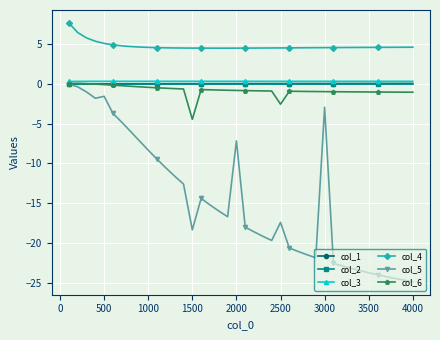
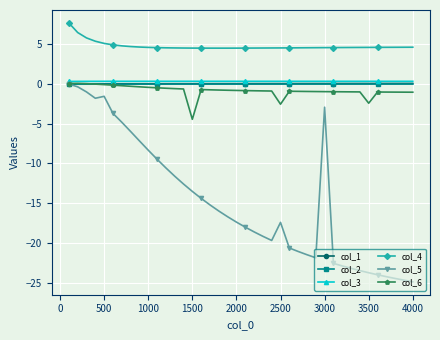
  {
    "col_5": {
      "500": -2,
      "1000": -8,
-     "1500": -18,
-     "2000": -7,
+     "1500": -14,
+     "2000": -17,
      "2500": -17,
      "3000": -3
    },
    "col_6": {
      "1000": 0,
      "1500": -4,
      "2000": -1,
      "2500": -3,
      "3000": -1,
-     "3500": -1,
+     "3500": -2,
      "4000": -1
    }
  }
